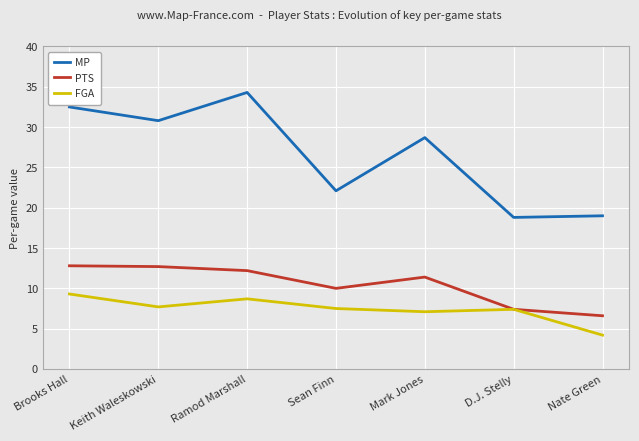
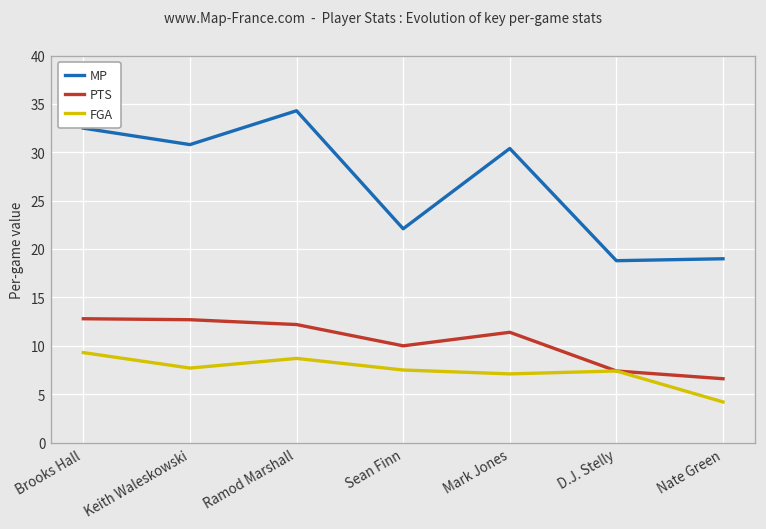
  {
    "MP": {
      "Brooks Hall": 33,
      "Keith Waleskowski": 31,
      "Ramod Marshall": 34,
      "Sean Finn": 22,
-     "Mark Jones": 29,
+     "Mark Jones": 30,
      "D.J. Stelly": 19,
      "Nate Green": 19
    },
    "PTS": {
      "Brooks Hall": 13,
      "Keith Waleskowski": 13,
      "Ramod Marshall": 12,
      "Sean Finn": 10,
      "Mark Jones": 11,
      "Nate Green": 7
    },
    "FGA": {
      "Brooks Hall": 9,
      "Keith Waleskowski": 8,
      "Ramod Marshall": 9,
      "Sean Finn": 8,
      "Mark Jones": 7,
      "Nate Green": 4
    }
  }
